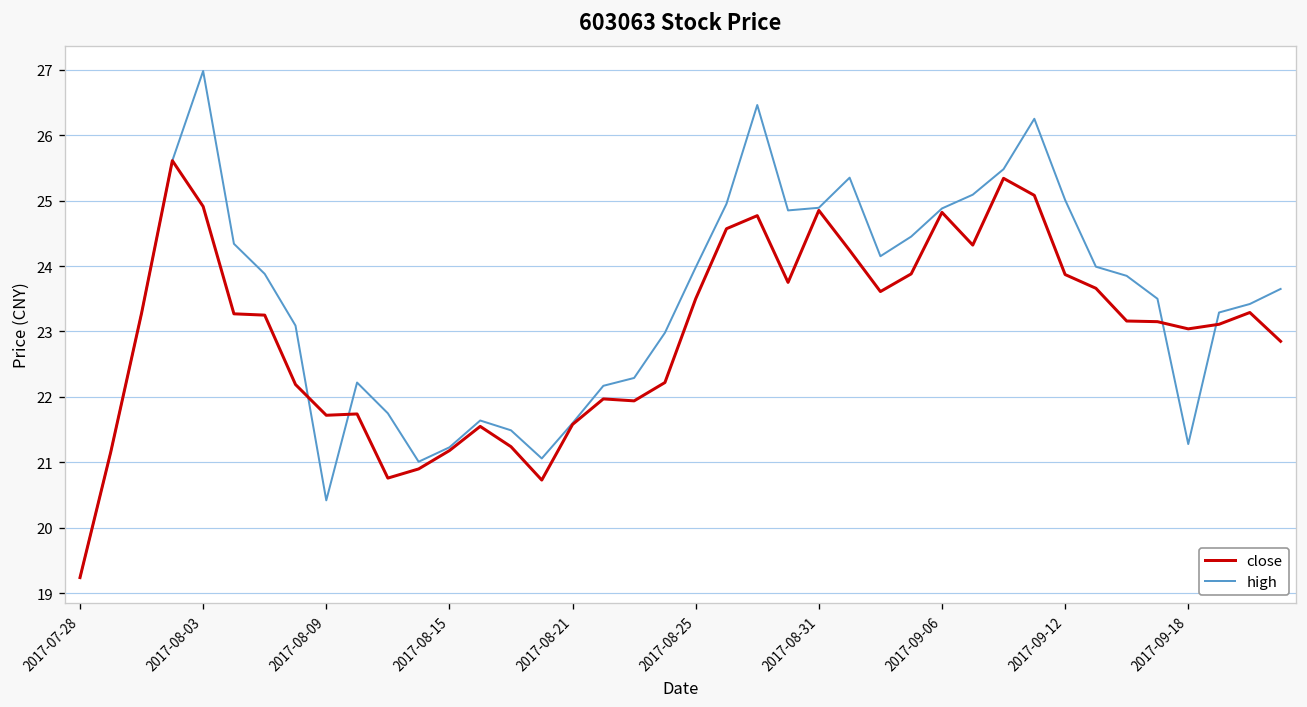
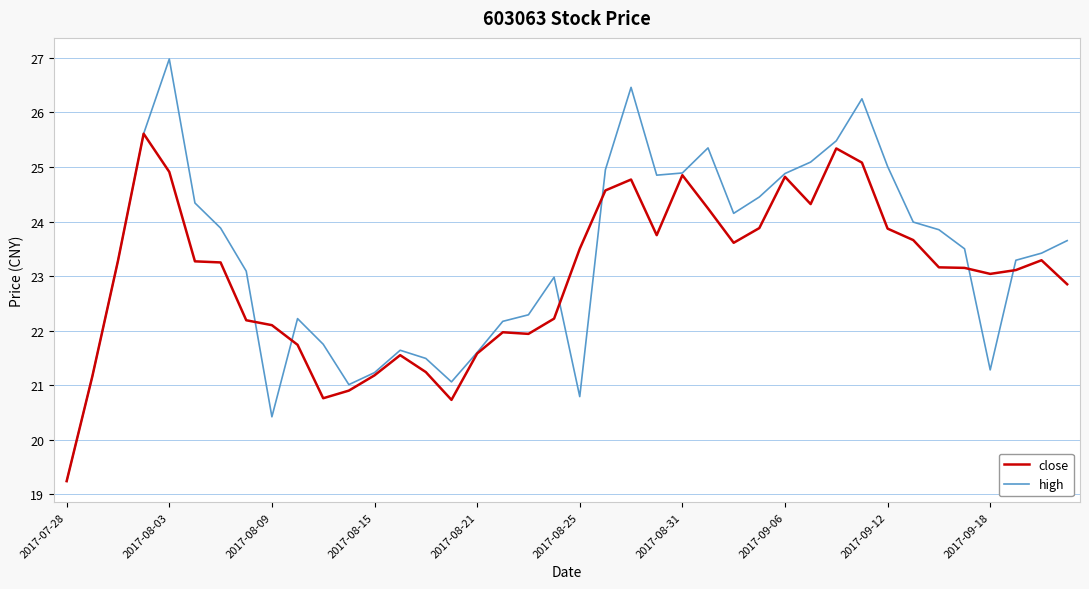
  {
    "close": {
      "2017-08-03": 24.9,
-     "2017-08-09": 21.7,
+     "2017-08-09": 22.1,
      "2017-08-15": 21.2,
      "2017-08-25": 23.5,
      "2017-09-06": 24.8,
      "2017-09-12": 23.9,
      "2017-09-18": 23.0
    },
    "high": {
      "2017-08-03": 27.0,
      "2017-08-09": 20.4,
      "2017-08-15": 21.2,
-     "2017-08-25": 24.0,
+     "2017-08-25": 20.8,
      "2017-09-06": 24.9,
      "2017-09-12": 25.0,
      "2017-09-18": 21.3
    }
  }
